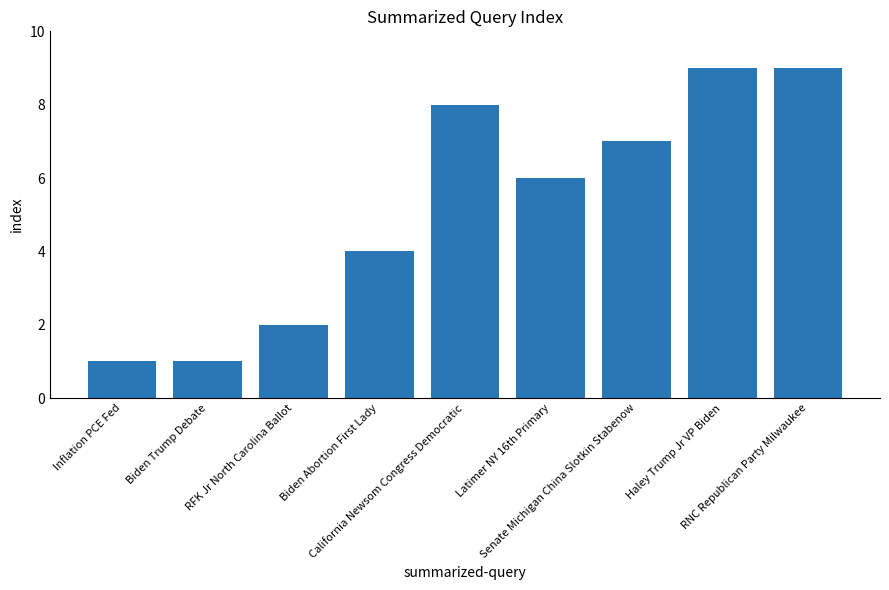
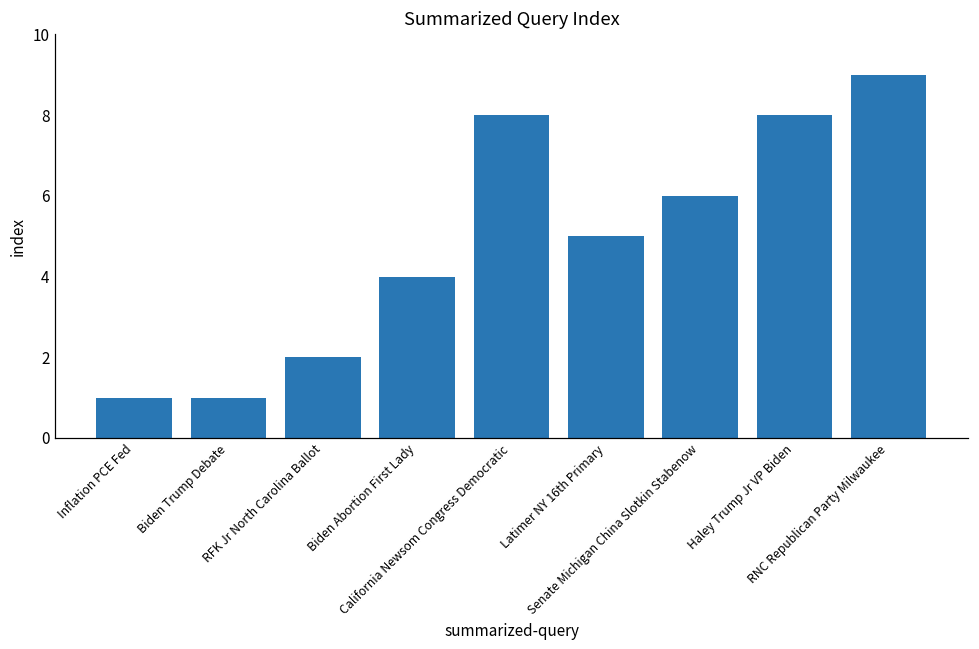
  {
    "Inflation PCE Fed": 1,
    "Biden Trump Debate": 1,
    "RFK Jr North Carolina Ballot": 2,
    "Biden Abortion First Lady": 4,
    "California Newsom Congress Democratic": 8,
-   "Latimer NY 16th Primary": 6,
-   "Senate Michigan China Slotkin Stabenow": 7,
-   "Haley Trump Jr VP Biden": 9,
+   "Latimer NY 16th Primary": 5,
+   "Senate Michigan China Slotkin Stabenow": 6,
+   "Haley Trump Jr VP Biden": 8,
    "RNC Republican Party Milwaukee": 9
  }
